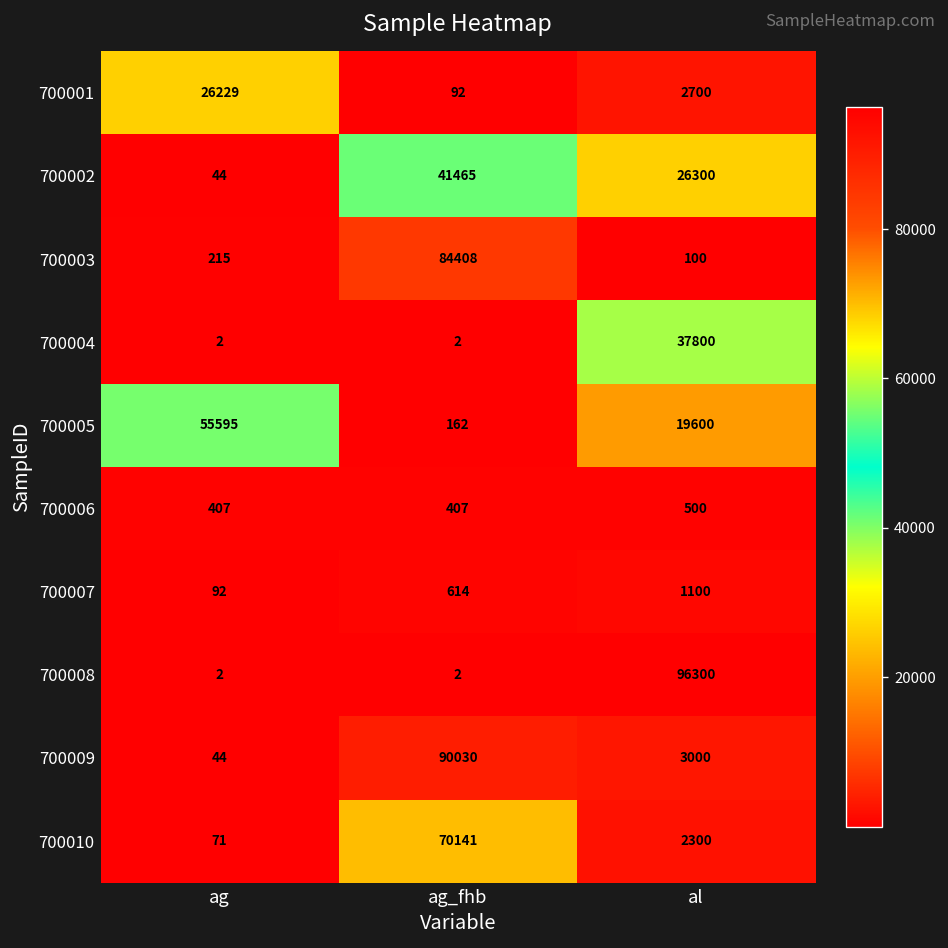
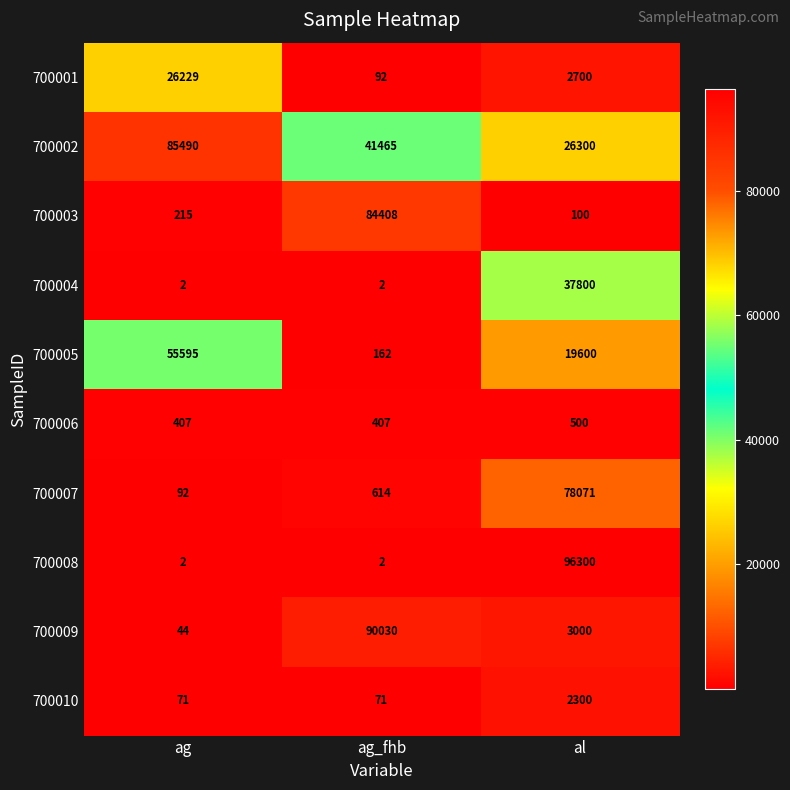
  {
    "700001": {
      "ag": 26229,
      "ag_fhb": 92,
      "al": 2700
    },
    "700002": {
-     "ag": 44,
+     "ag": 85490,
      "ag_fhb": 41465,
      "al": 26300
    },
    "700003": {
      "ag": 215,
      "ag_fhb": 84408,
      "al": 100
    },
    "700004": {
      "ag": 2,
      "ag_fhb": 2,
      "al": 37800
    },
    "700005": {
      "ag": 55595,
      "ag_fhb": 162,
      "al": 19600
    },
    "700006": {
      "ag": 407,
      "ag_fhb": 407,
      "al": 500
    },
    "700007": {
      "ag": 92,
      "ag_fhb": 614,
-     "al": 1100
+     "al": 78071
    },
    "700008": {
      "ag": 2,
      "ag_fhb": 2,
      "al": 96300
    },
    "700009": {
      "ag": 44,
      "ag_fhb": 90030,
      "al": 3000
    },
    "700010": {
      "ag": 71,
-     "ag_fhb": 70141,
+     "ag_fhb": 71,
      "al": 2300
    }
  }
